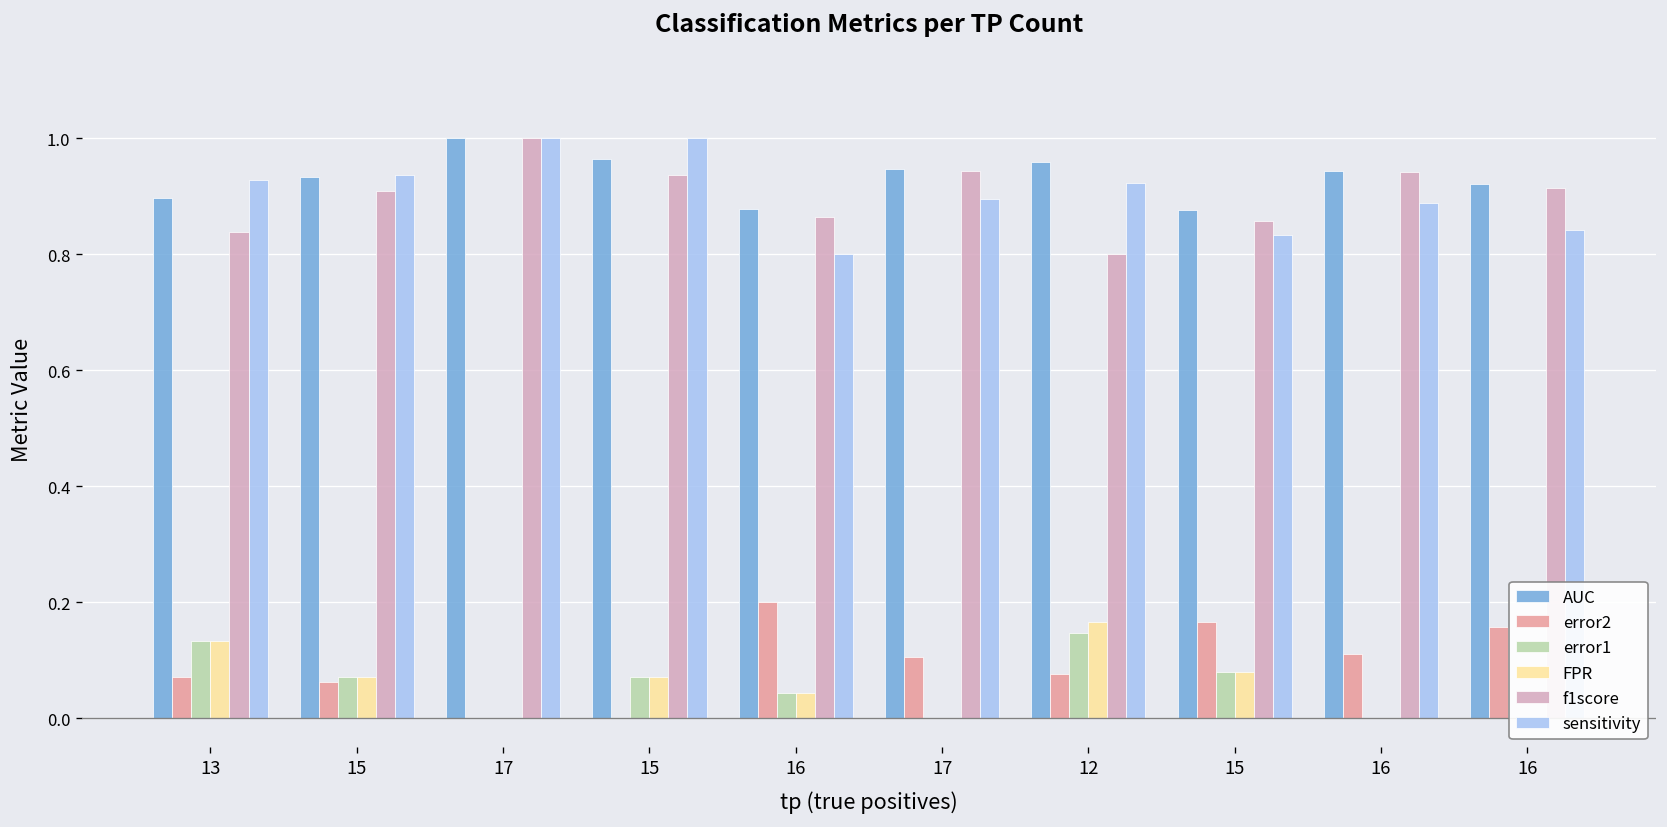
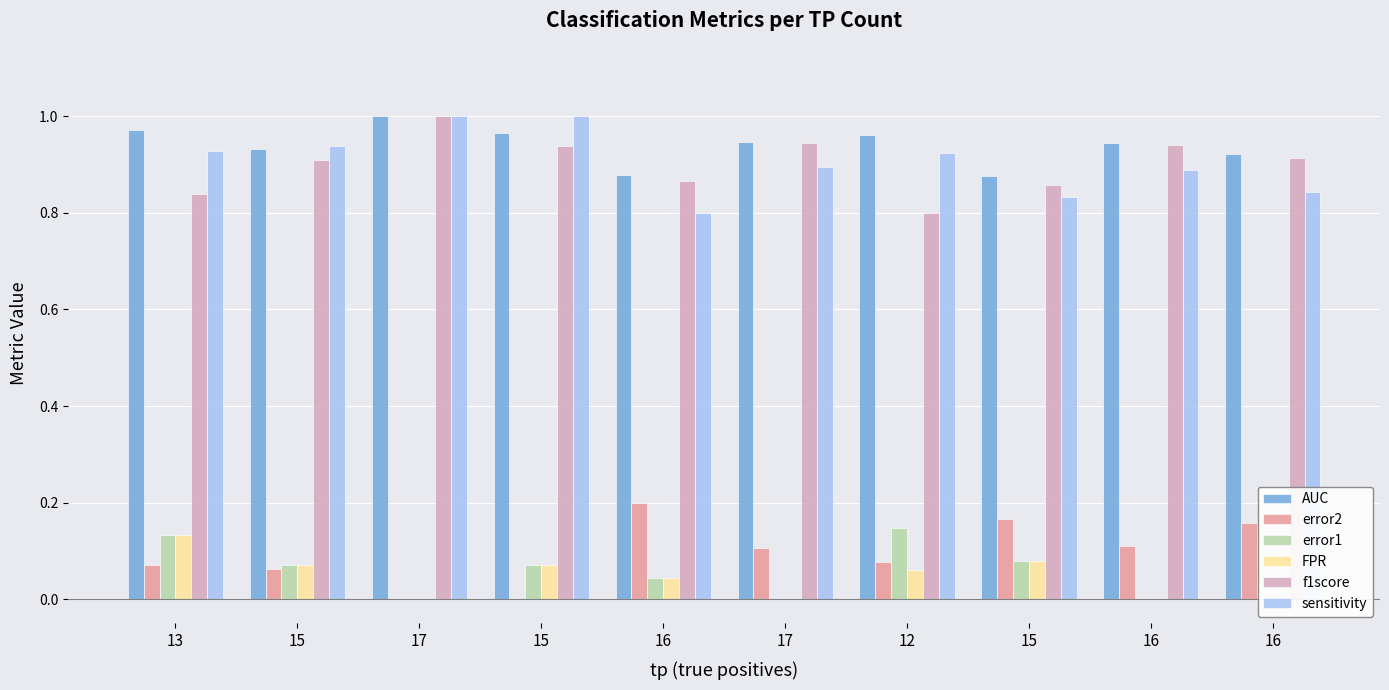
  {
    "AUC": {
-     "13": 0.90,
+     "13": 0.97,
      "12": 0.96
    },
    "error1": {
      "13": 0.13,
      "12": 0.15
    },
    "FPR": {
      "13": 0.13,
-     "12": 0.17
+     "12": 0.06
    },
    "sensitivity": {
      "13": 0.93,
      "12": 0.92
    }
  }
